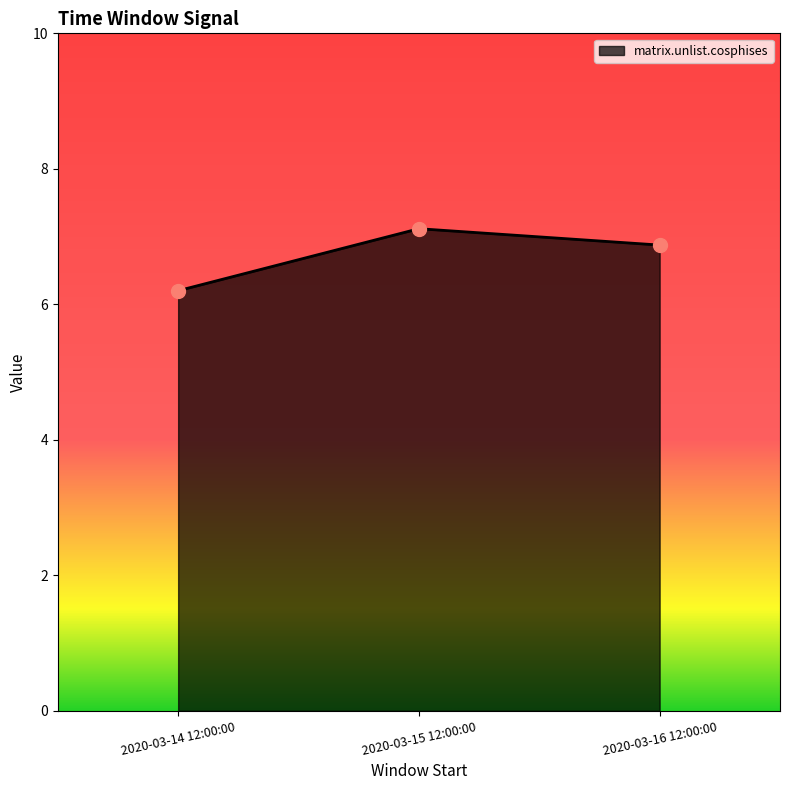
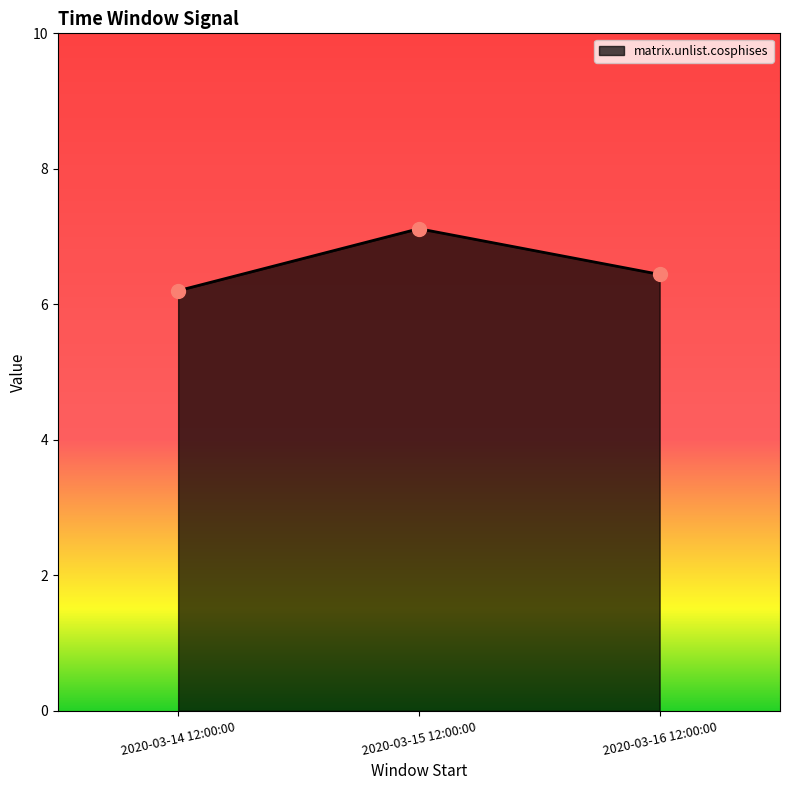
  {
    "2020-03-14 12:00:00": 6.2,
    "2020-03-15 12:00:00": 7.1,
-   "2020-03-16 12:00:00": 6.9
+   "2020-03-16 12:00:00": 6.4
  }
